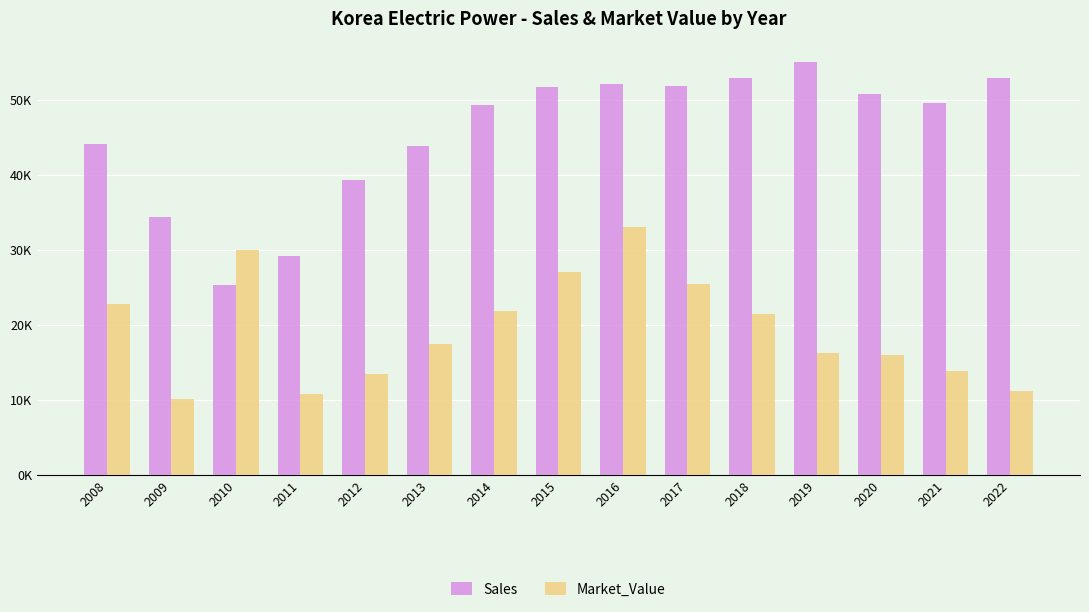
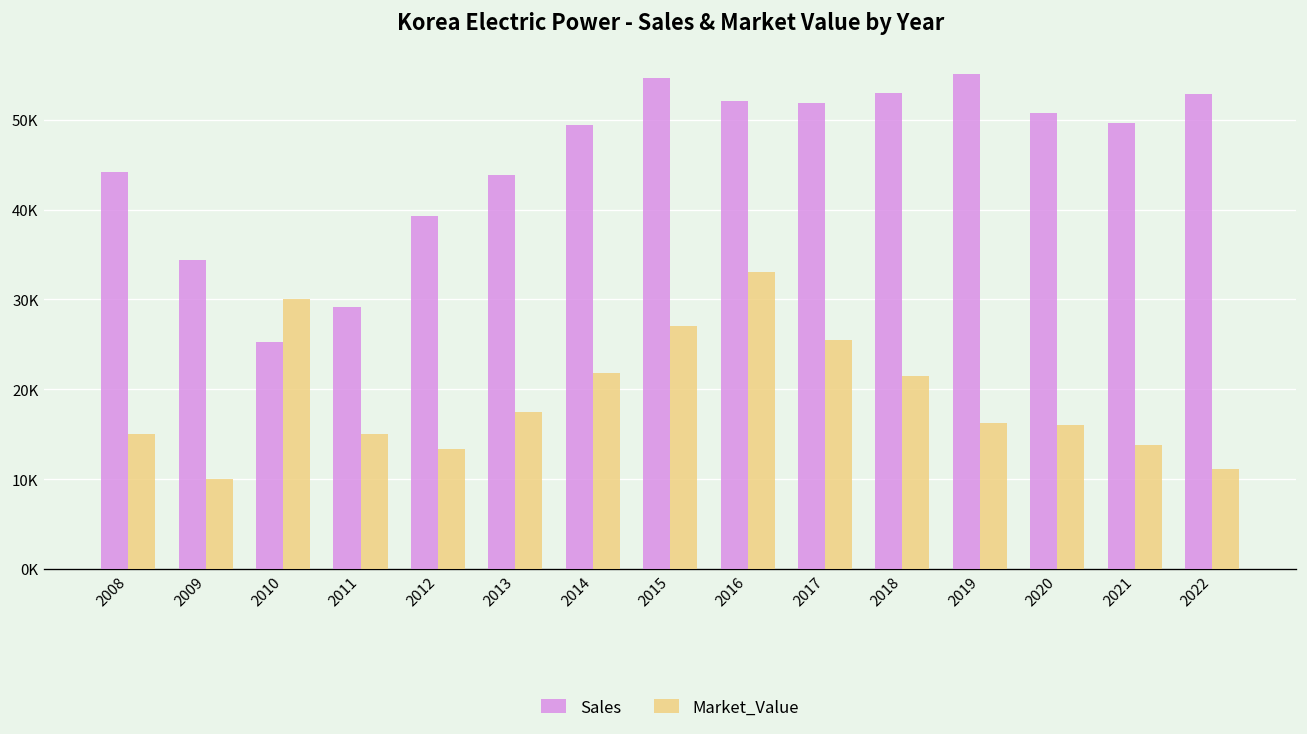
  {
    "Sales": {
      "2008": 44000,
      "2009": 34000,
      "2010": 25000,
      "2011": 29000,
      "2012": 39000,
      "2013": 44000,
      "2014": 49000,
-     "2015": 52000,
+     "2015": 55000,
      "2016": 52000,
      "2017": 52000,
      "2018": 53000,
      "2019": 55000,
      "2020": 51000,
      "2021": 50000,
      "2022": 53000
    },
    "Market_Value": {
-     "2008": 23000,
+     "2008": 15000,
      "2009": 10000,
      "2010": 30000,
-     "2011": 11000,
+     "2011": 15000,
      "2012": 13000,
      "2013": 17000,
      "2014": 22000,
      "2015": 27000,
      "2016": 33000,
      "2017": 25000,
      "2018": 21000,
      "2019": 16000,
      "2020": 16000,
      "2021": 14000,
      "2022": 11000
    }
  }
